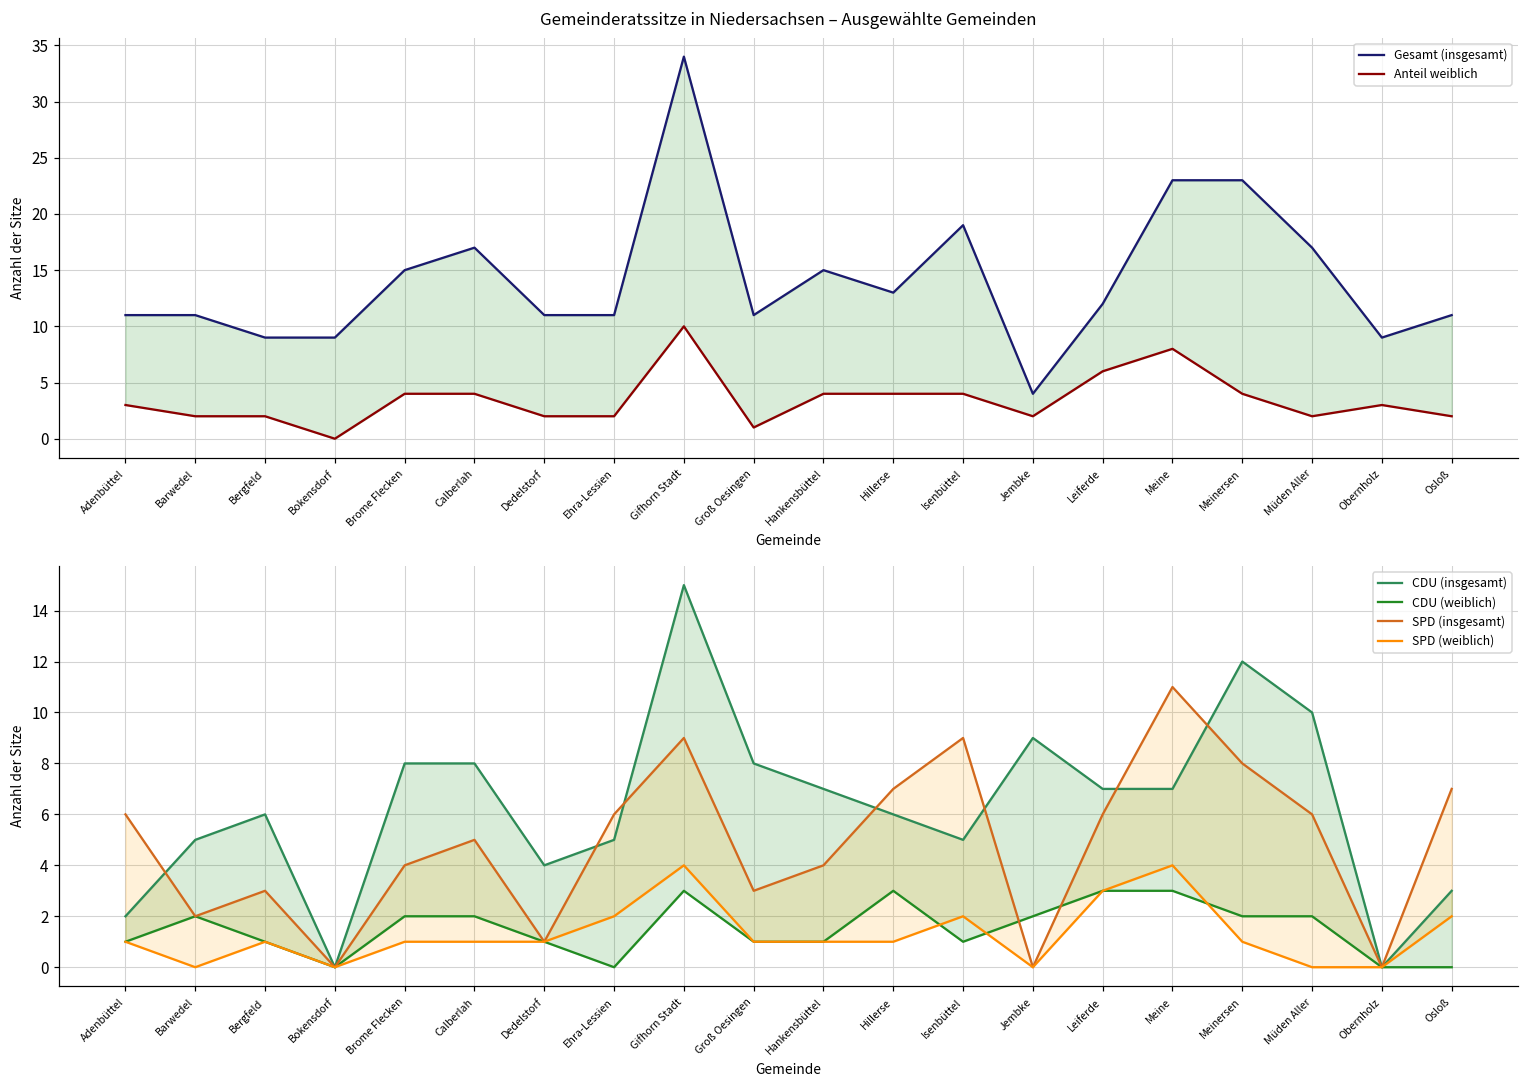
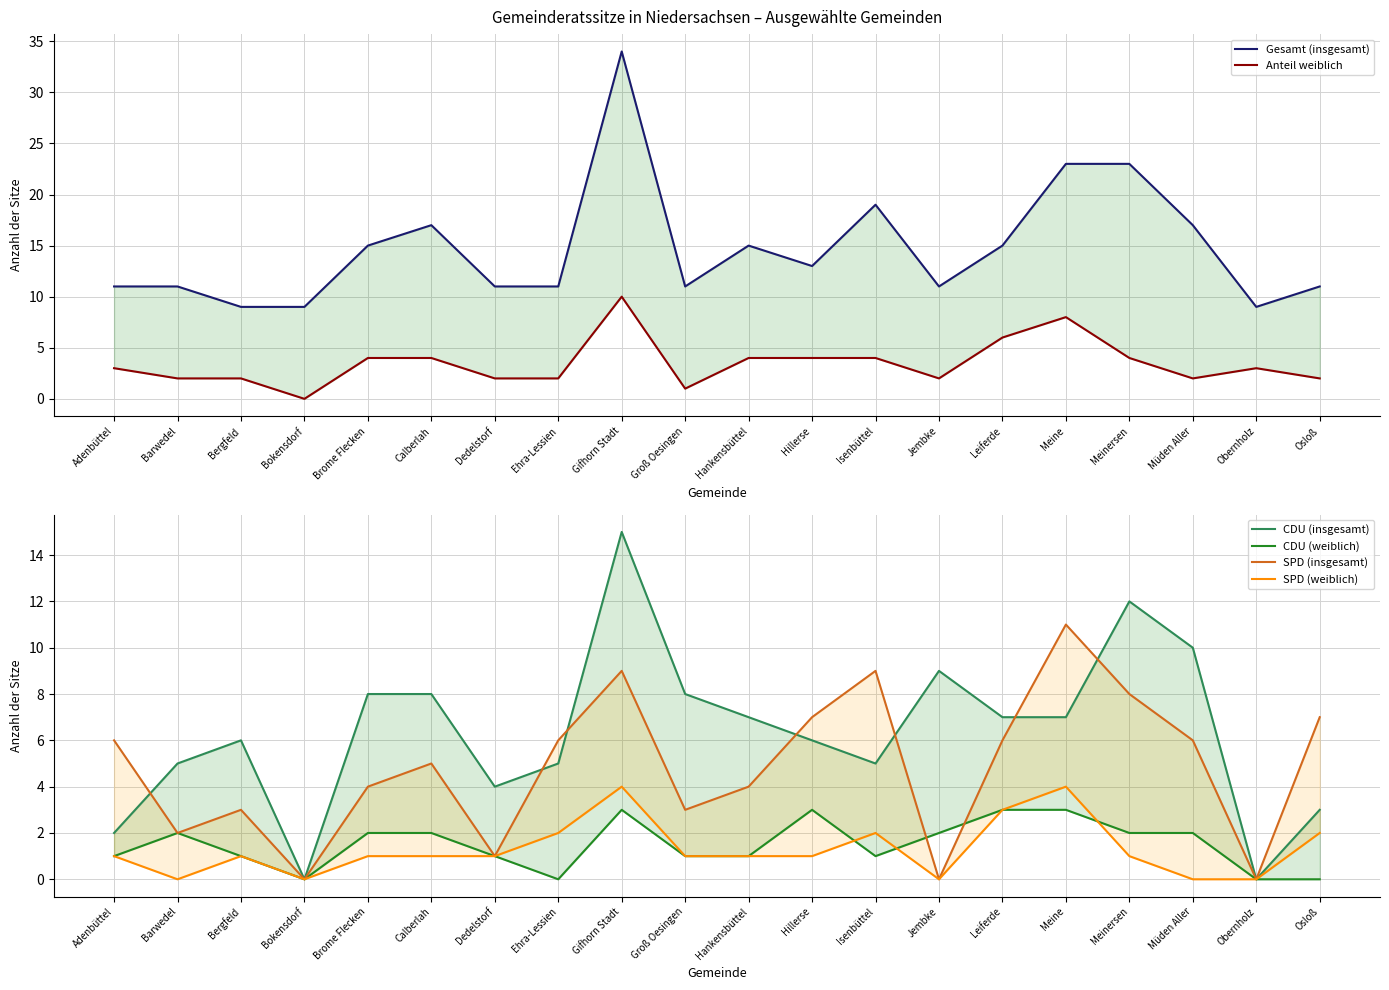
  {
    "Gemeinderatssitze in Niedersachsen – Ausgewählte Gemeinden": {
      "Gesamt (insgesamt)": {
        "Adenbüttel": 11,
        "Barwedel": 11,
        "Bergfeld": 9,
        "Bokensdorf": 9,
        "Brome Flecken": 15,
        "Calberlah": 17,
        "Dedelstorf": 11,
        "Ehra-Lessien": 11,
        "Gifhorn Stadt": 34,
        "Groß Oesingen": 11,
        "Hankensbüttel": 15,
        "Hillerse": 13,
        "Isenbüttel": 19,
-       "Jembke": 4,
-       "Leiferde": 12,
+       "Jembke": 11,
+       "Leiferde": 15,
        "Meine": 23,
        "Meinersen": 23,
        "Müden Aller": 17,
        "Obernholz": 9,
        "Osloß": 11
      },
      "Anteil weiblich": {
        "Adenbüttel": 3,
        "Barwedel": 2,
        "Bergfeld": 2,
        "Bokensdorf": 0,
        "Brome Flecken": 4,
        "Calberlah": 4,
        "Dedelstorf": 2,
        "Ehra-Lessien": 2,
        "Gifhorn Stadt": 10,
        "Groß Oesingen": 1,
        "Hankensbüttel": 4,
        "Hillerse": 4,
        "Isenbüttel": 4,
        "Jembke": 2,
        "Leiferde": 6,
        "Meine": 8,
        "Meinersen": 4,
        "Müden Aller": 2,
        "Obernholz": 3,
        "Osloß": 2
      }
    }
  }
